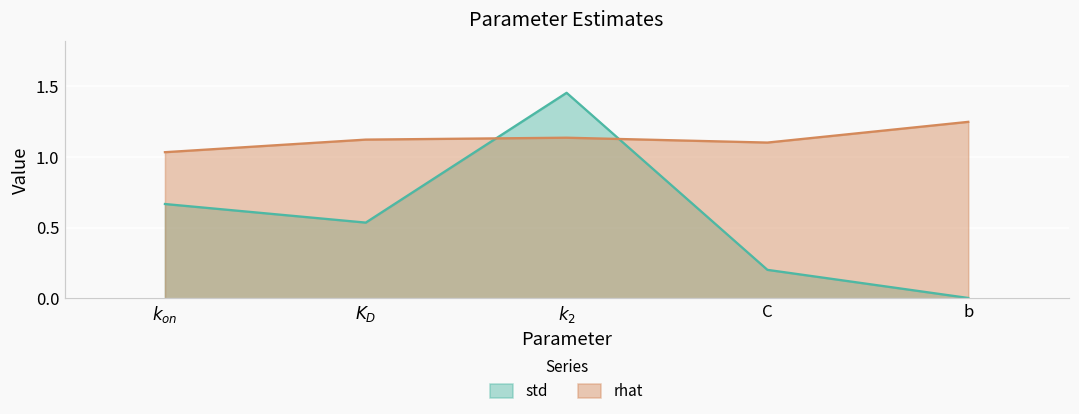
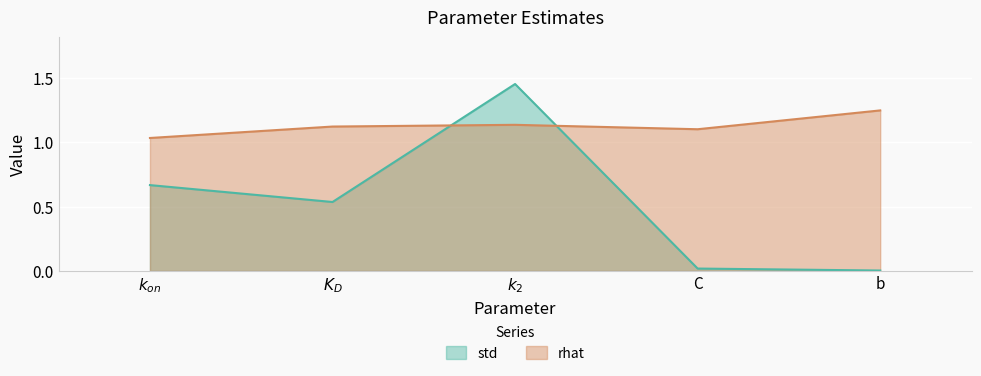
  {
    "std": {
-     "C": 0.20,
+     "C": 0.02,
      "b": 0.00
    },
    "rhat": {
      "C": 1.10,
      "b": 1.25
    }
  }
